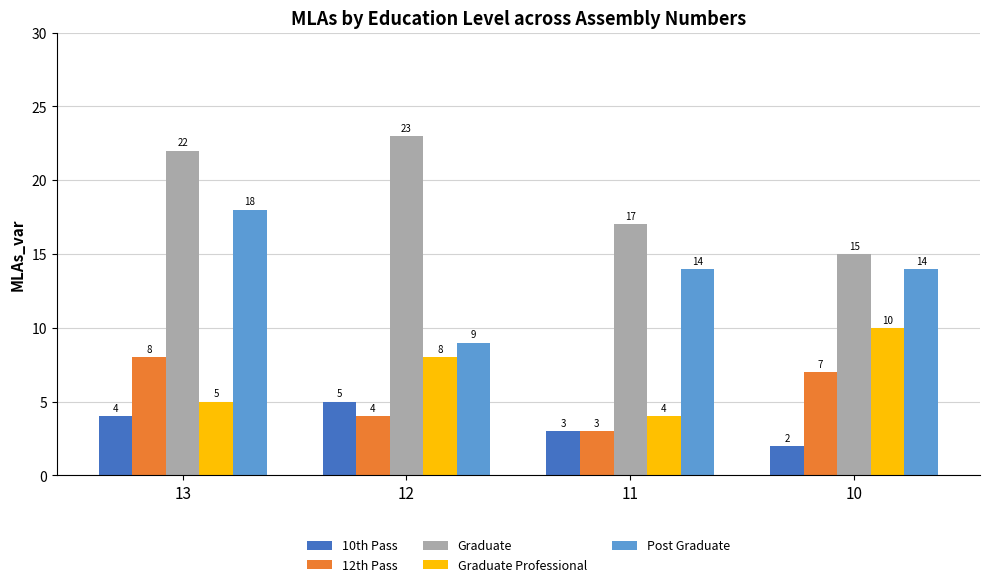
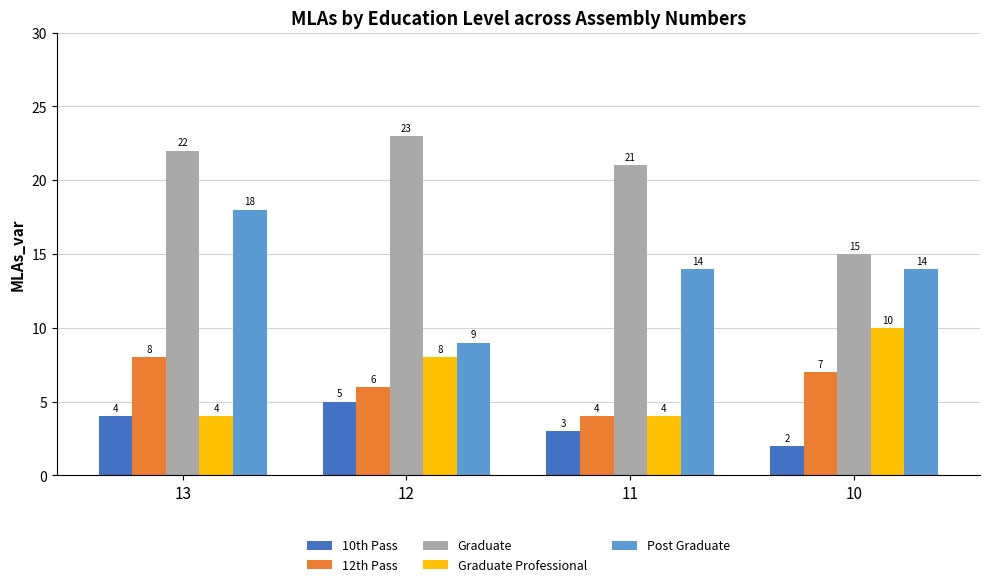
  {
    "12th Pass": {
      "13": 8,
-     "12": 4,
-     "11": 3,
+     "12": 6,
+     "11": 4,
      "10": 7
    },
    "Graduate": {
      "13": 22,
      "12": 23,
-     "11": 17,
+     "11": 21,
      "10": 15
    },
    "Graduate Professional": {
-     "13": 5,
+     "13": 4,
      "12": 8,
      "11": 4,
      "10": 10
    }
  }
